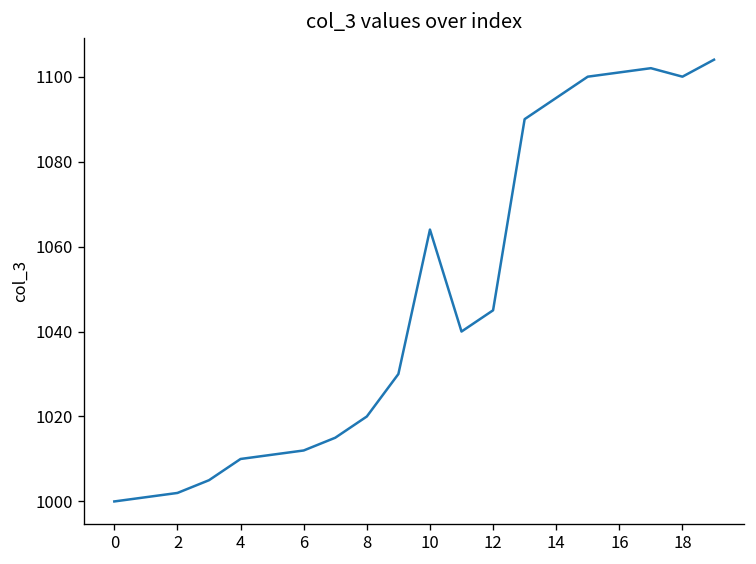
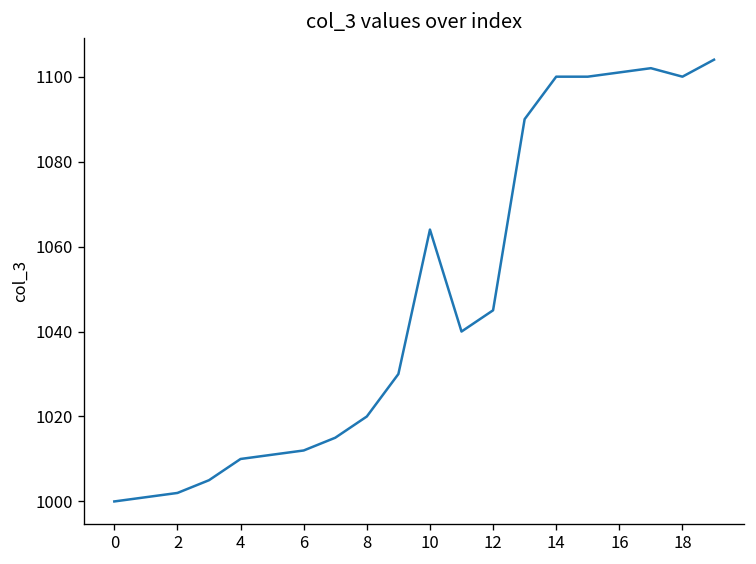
  {
    "0": 1000,
    "2": 1002,
    "4": 1010,
    "6": 1012,
    "8": 1020,
    "10": 1064,
    "12": 1045,
-   "14": 1095,
+   "14": 1100,
    "16": 1101,
    "18": 1100
  }
